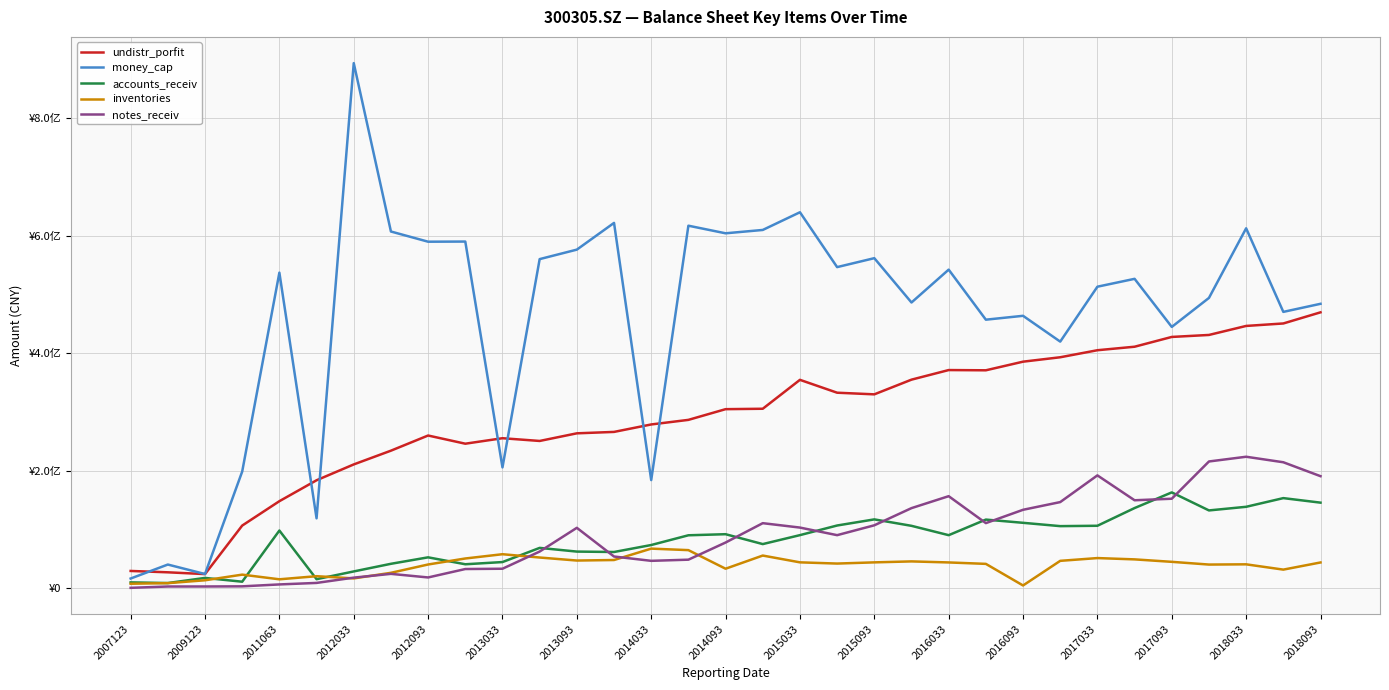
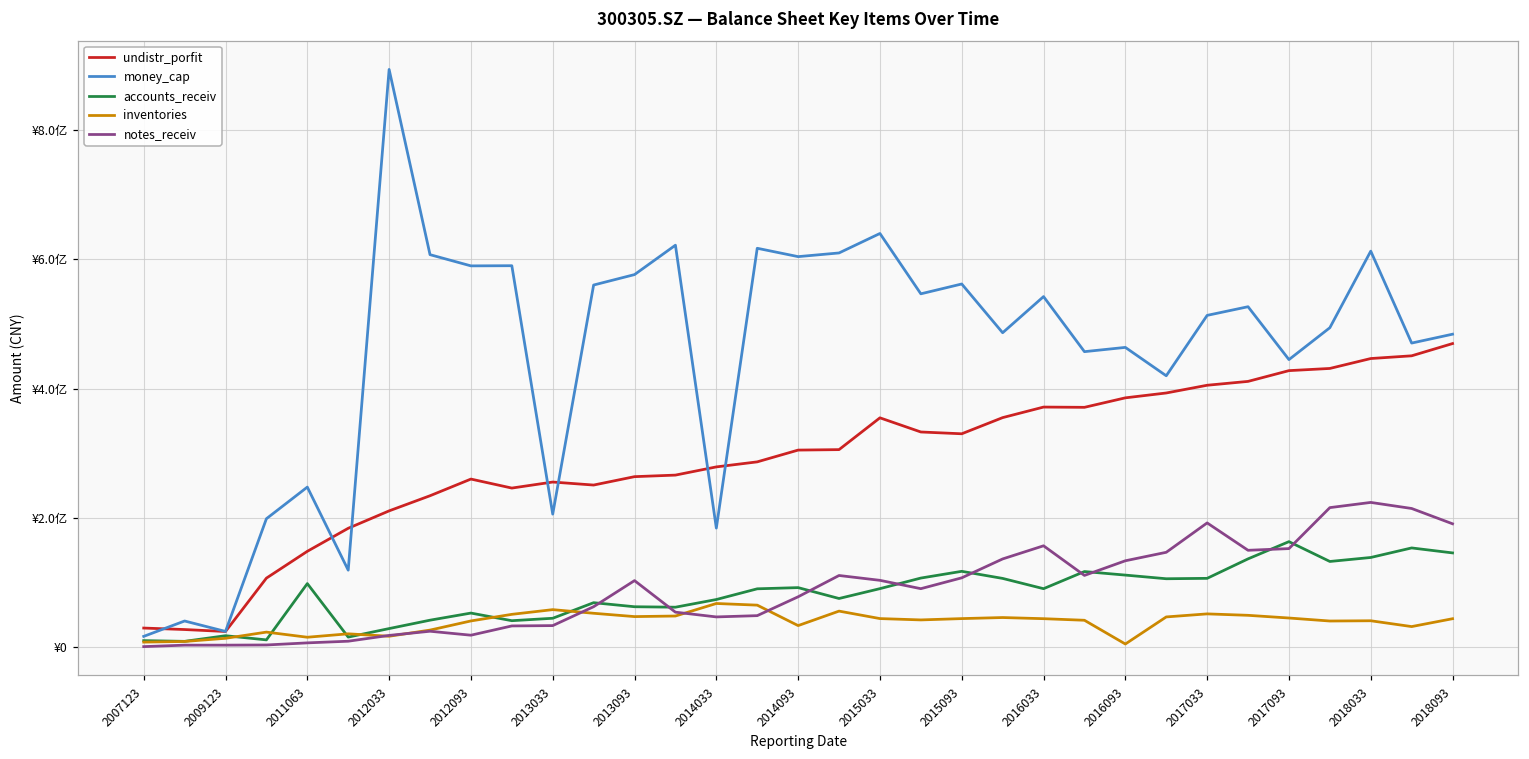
  {
    "undistr_porfit": {
      "2007123": "¥0.3亿",
      "2011063": "¥1.5亿",
      "2012033": "¥2.1亿",
      "2012093": "¥2.6亿",
      "2013033": "¥2.6亿",
      "2013093": "¥2.6亿",
      "2014033": "¥2.8亿",
      "2014093": "¥3.0亿",
      "2015033": "¥3.5亿",
      "2015093": "¥3.3亿",
      "2016033": "¥3.7亿",
      "2016093": "¥3.9亿",
      "2017033": "¥4.1亿",
      "2017093": "¥4.3亿",
      "2018033": "¥4.5亿",
      "2018093": "¥4.7亿"
    },
    "money_cap": {
      "2007123": "¥0.2亿",
-     "2011063": "¥5.4亿",
+     "2011063": "¥2.5亿",
      "2012033": "¥8.9亿",
      "2012093": "¥5.9亿",
      "2013033": "¥2.1亿",
      "2013093": "¥5.8亿",
      "2014033": "¥1.8亿",
      "2014093": "¥6.0亿",
      "2015033": "¥6.4亿",
      "2015093": "¥5.6亿",
      "2016033": "¥5.4亿",
      "2016093": "¥4.6亿",
      "2017033": "¥5.1亿",
      "2017093": "¥4.4亿",
      "2018033": "¥6.1亿",
      "2018093": "¥4.8亿"
    },
    "accounts_receiv": {
      "2011063": "¥1.0亿",
      "2012033": "¥0.3亿",
      "2012093": "¥0.5亿",
      "2013033": "¥0.4亿",
      "2013093": "¥0.6亿",
      "2014033": "¥0.7亿",
      "2014093": "¥0.9亿",
      "2015033": "¥0.9亿",
      "2015093": "¥1.2亿",
      "2016033": "¥0.9亿",
      "2016093": "¥1.1亿",
      "2017033": "¥1.1亿",
      "2017093": "¥1.6亿",
      "2018033": "¥1.4亿",
      "2018093": "¥1.5亿"
    },
    "inventories": {
      "2011063": "¥0.2亿",
      "2012093": "¥0.4亿",
      "2013033": "¥0.6亿",
      "2013093": "¥0.5亿",
      "2014033": "¥0.7亿",
      "2014093": "¥0.3亿",
      "2015033": "¥0.4亿",
      "2015093": "¥0.4亿",
      "2016033": "¥0.4亿",
      "2016093": "¥0.0亿",
      "2017033": "¥0.5亿",
      "2017093": "¥0.5亿",
      "2018033": "¥0.4亿",
      "2018093": "¥0.4亿"
    },
    "notes_receiv": {
      "2007123": "¥0.0亿",
      "2009123": "¥0.0亿",
      "2011063": "¥0.1亿",
      "2012093": "¥0.2亿",
      "2013033": "¥0.3亿",
      "2013093": "¥1.0亿",
      "2014033": "¥0.5亿",
      "2014093": "¥0.8亿",
      "2015033": "¥1.0亿",
      "2015093": "¥1.1亿",
      "2016033": "¥1.6亿",
      "2016093": "¥1.3亿",
      "2017033": "¥1.9亿",
      "2017093": "¥1.5亿",
      "2018033": "¥2.2亿",
      "2018093": "¥1.9亿"
    }
  }
